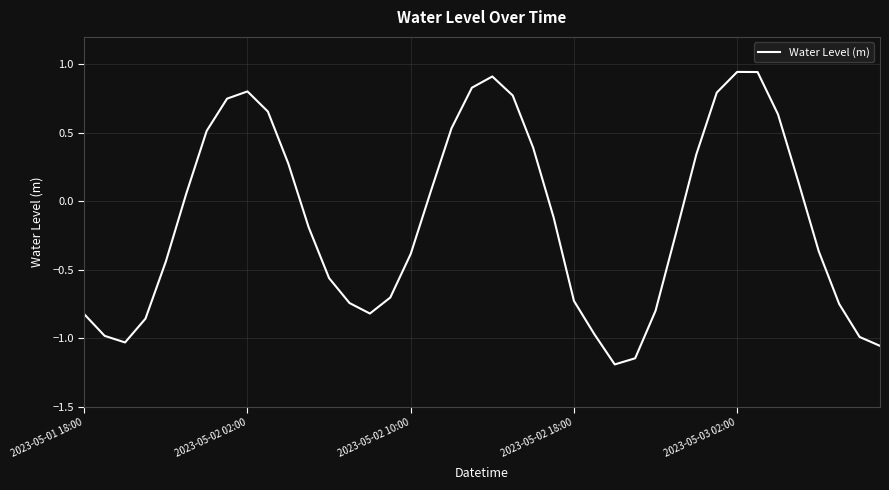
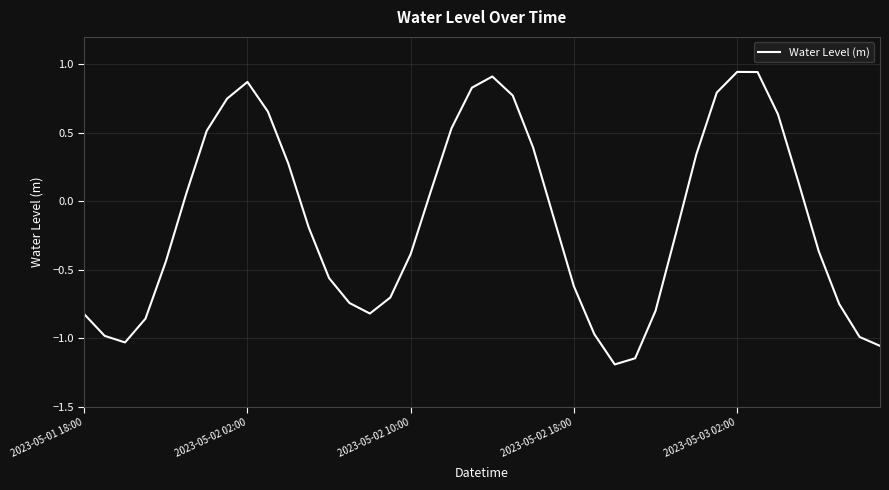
  {
    "2023-05-01 18:00": -0.83,
-   "2023-05-02 02:00": 0.80,
+   "2023-05-02 02:00": 0.87,
    "2023-05-02 10:00": -0.39,
-   "2023-05-02 18:00": -0.73,
+   "2023-05-02 18:00": -0.62,
    "2023-05-03 02:00": 0.94
  }
